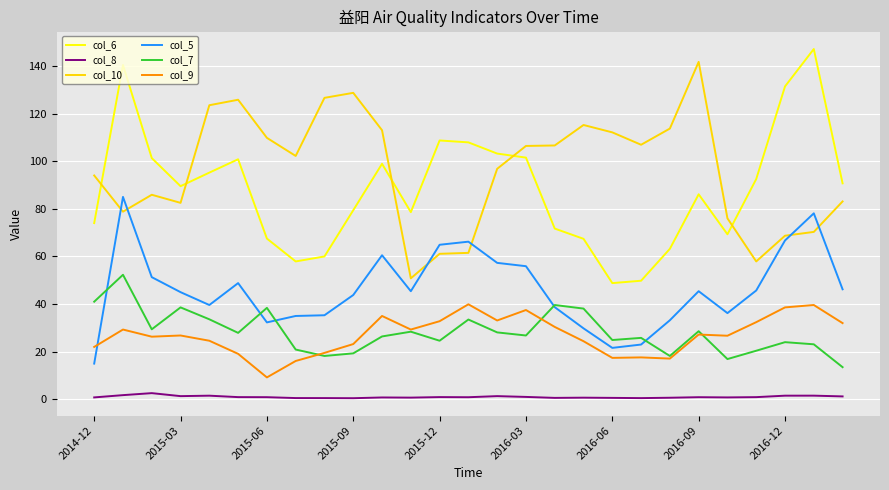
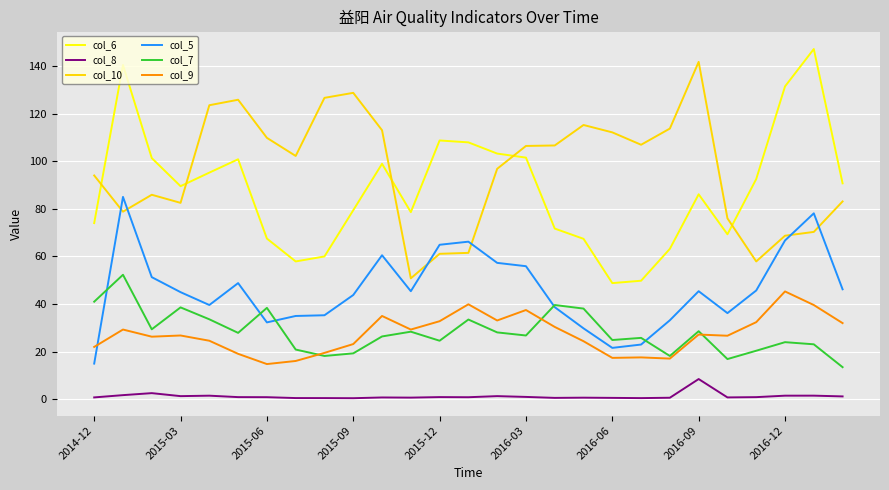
  {
    "col_8": {
      "2014-12": 1,
      "2015-03": 1,
      "2015-06": 1,
      "2015-09": 0,
      "2015-12": 1,
      "2016-03": 1,
      "2016-06": 1,
-     "2016-09": 1,
+     "2016-09": 9,
      "2016-12": 2
    },
    "col_5": {
      "2014-12": 15,
      "2015-03": 45,
      "2015-06": 32,
      "2015-09": 44,
      "2015-12": 65,
      "2016-03": 56,
      "2016-06": 22,
      "2016-09": 45,
      "2016-12": 67
    },
    "col_7": {
      "2014-12": 41,
      "2015-03": 39,
      "2015-06": 38,
      "2015-09": 19,
      "2015-12": 25,
      "2016-03": 27,
      "2016-06": 25,
      "2016-09": 29,
      "2016-12": 24
    },
    "col_9": {
      "2014-12": 22,
      "2015-03": 27,
-     "2015-06": 9,
+     "2015-06": 15,
      "2015-09": 23,
      "2015-12": 33,
      "2016-03": 38,
      "2016-06": 17,
      "2016-09": 27,
-     "2016-12": 39
+     "2016-12": 45
    }
  }
